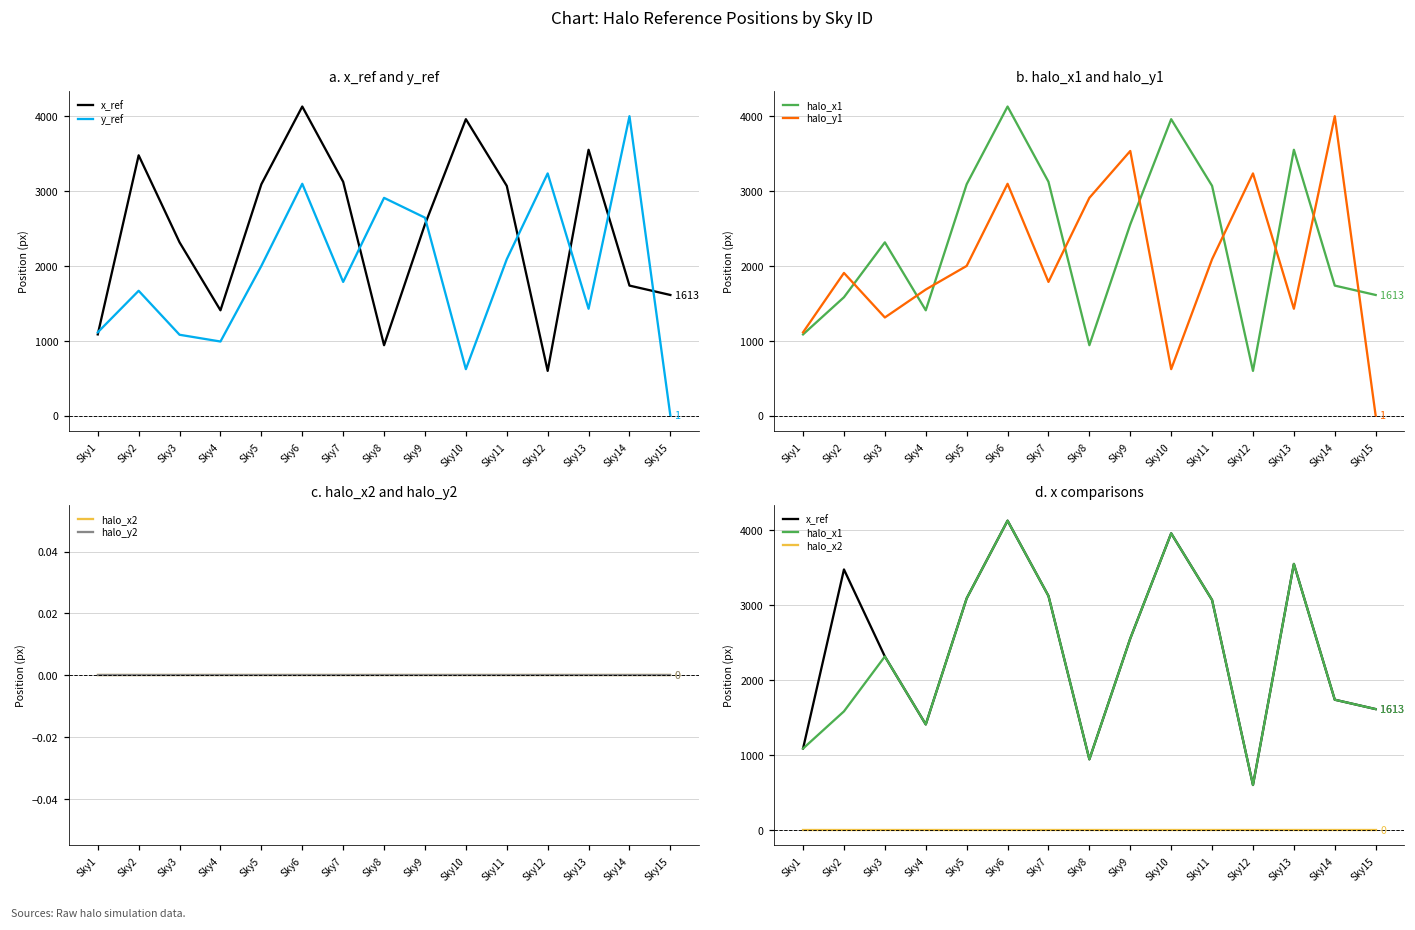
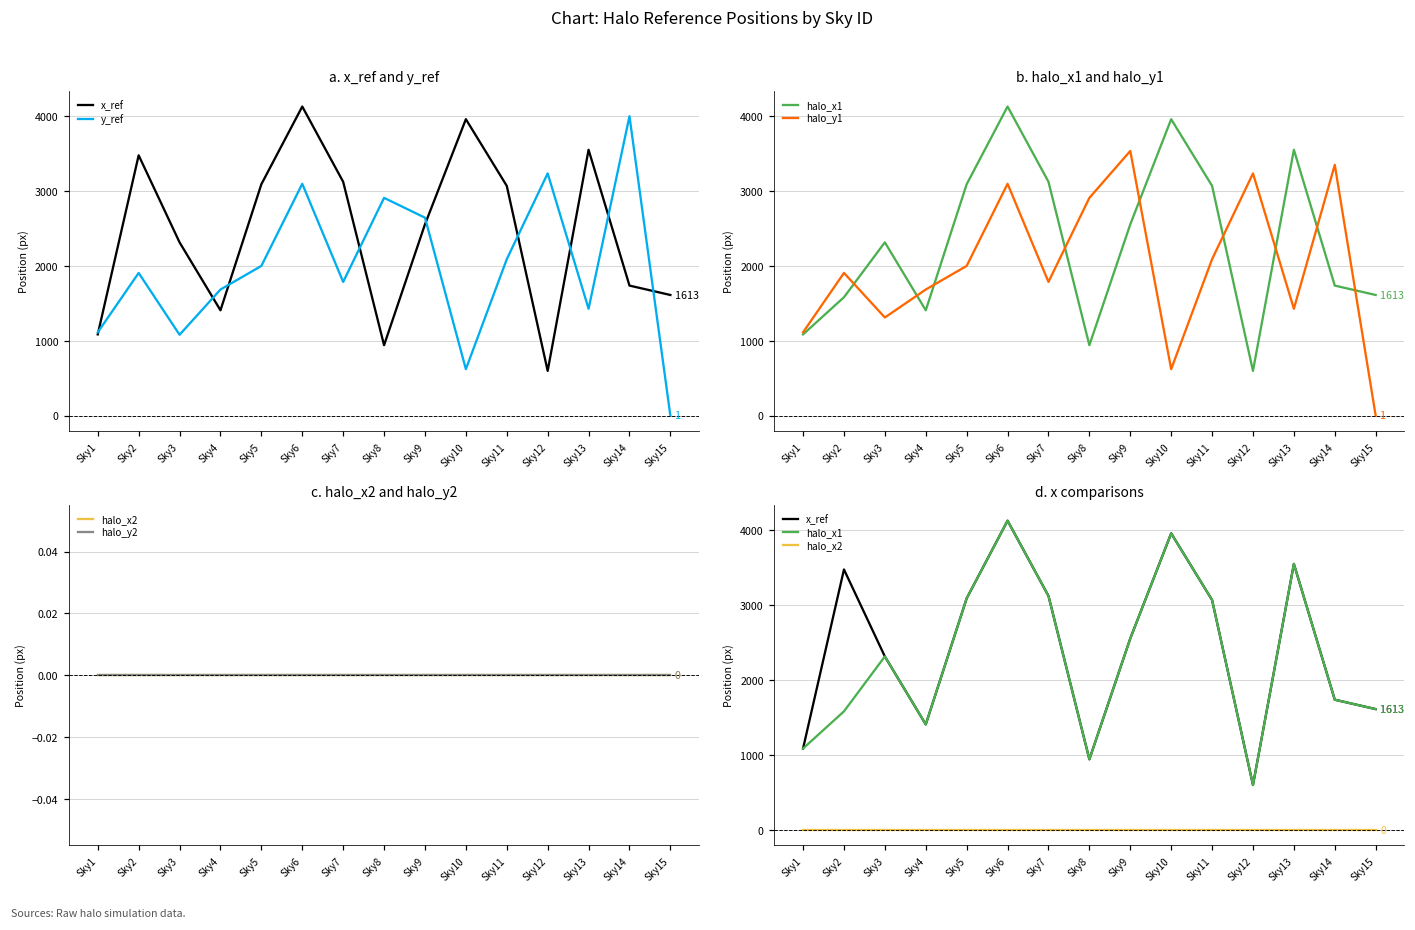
  {
    "a. x_ref and y_ref": {
      "x_ref": {
        "Sky15": 1613
      },
      "y_ref": {
-       "Sky2": 1700,
+       "Sky2": 1900,
        "Sky3": 1100,
-       "Sky4": 1000,
+       "Sky4": 1700,
        "Sky5": 2000,
        "Sky6": 3100,
        "Sky7": 1800,
        "Sky8": 2900,
        "Sky9": 2600,
        "Sky10": 600,
        "Sky11": 2100,
        "Sky12": 3200,
        "Sky13": 1400,
        "Sky14": 4000
      }
    },
    "b. halo_x1 and halo_y1": {
      "halo_x1": {
        "Sky15": 1613
      },
      "halo_y1": {
        "Sky2": 1900,
        "Sky3": 1300,
        "Sky4": 1700,
        "Sky5": 2000,
        "Sky6": 3100,
        "Sky7": 1800,
        "Sky8": 2900,
        "Sky9": 3500,
        "Sky10": 600,
        "Sky11": 2100,
        "Sky12": 3200,
        "Sky13": 1400,
-       "Sky14": 4000
+       "Sky14": 3400
      }
    },
    "c. halo_x2 and halo_y2": {
      "Sky1": 0.000,
      "Sky2": 0.000,
      "Sky3": 0.000,
      "Sky4": 0.000,
      "Sky5": 0.000,
      "Sky6": 0.000,
      "Sky7": 0.000,
      "Sky8": 0.000,
      "Sky9": 0.000,
      "Sky10": 0.000,
      "Sky11": 0.000,
      "Sky12": 0.000,
      "Sky13": 0.000,
      "Sky14": 0.000
    },
    "d. x comparisons": {
      "x_ref": {
        "Sky2": 3500
      },
      "halo_x1": {
        "Sky2": 1600
      },
      "halo_x2": {
        "Sky15": 0
      }
    }
  }
